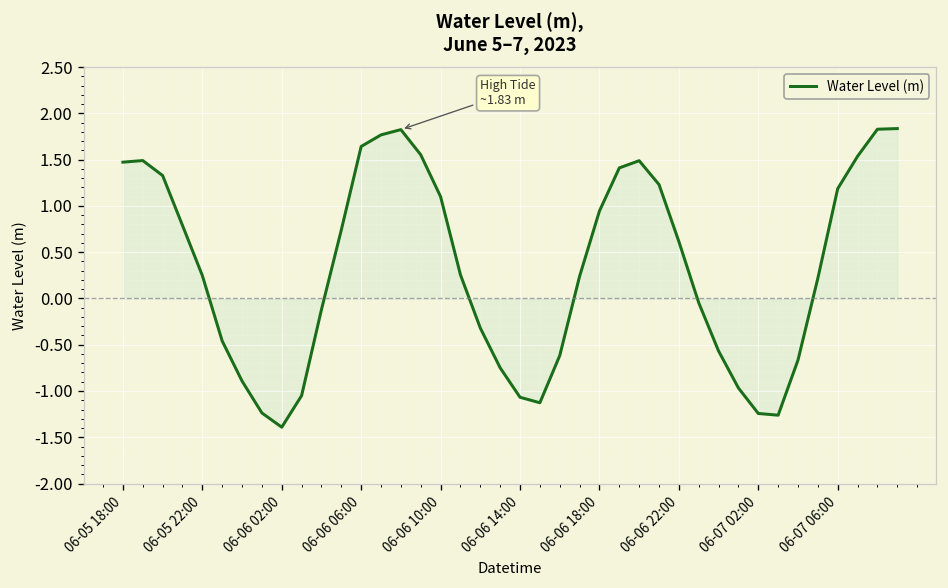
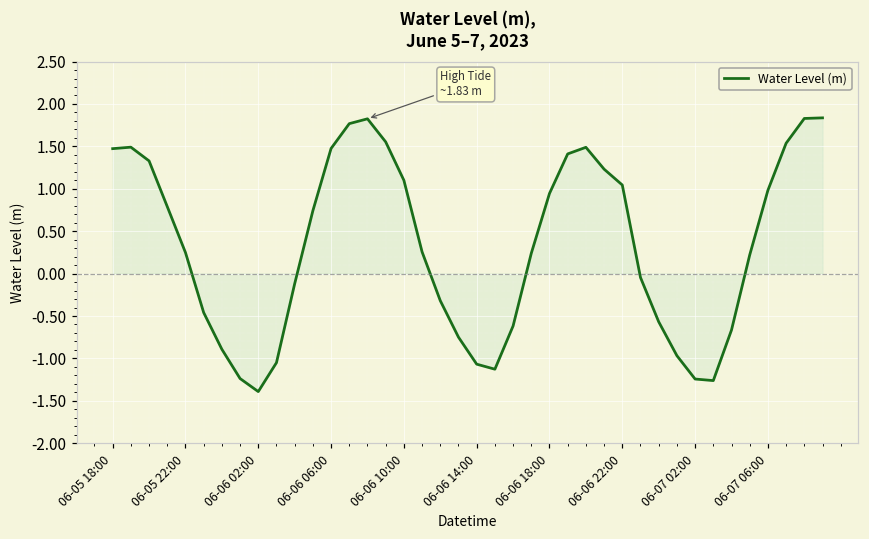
  {
    "Water Level (m)": {
      "06-06 02:00": -1.4,
-     "06-06 06:00": 1.6,
+     "06-06 06:00": 1.5,
      "06-06 14:00": -1.1,
-     "06-06 22:00": 0.6,
+     "06-06 22:00": 1.0,
      "06-07 02:00": -1.2,
-     "06-07 06:00": 1.2
+     "06-07 06:00": 1.0
    }
  }
